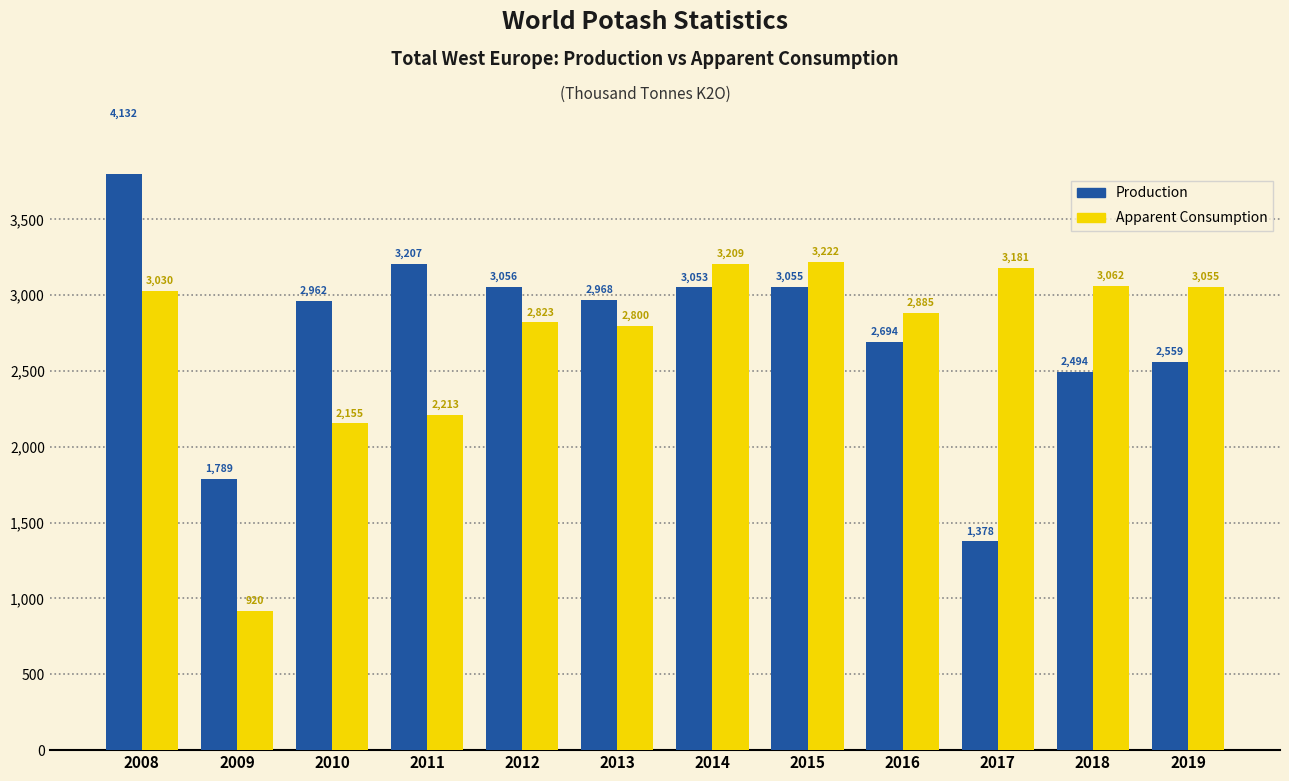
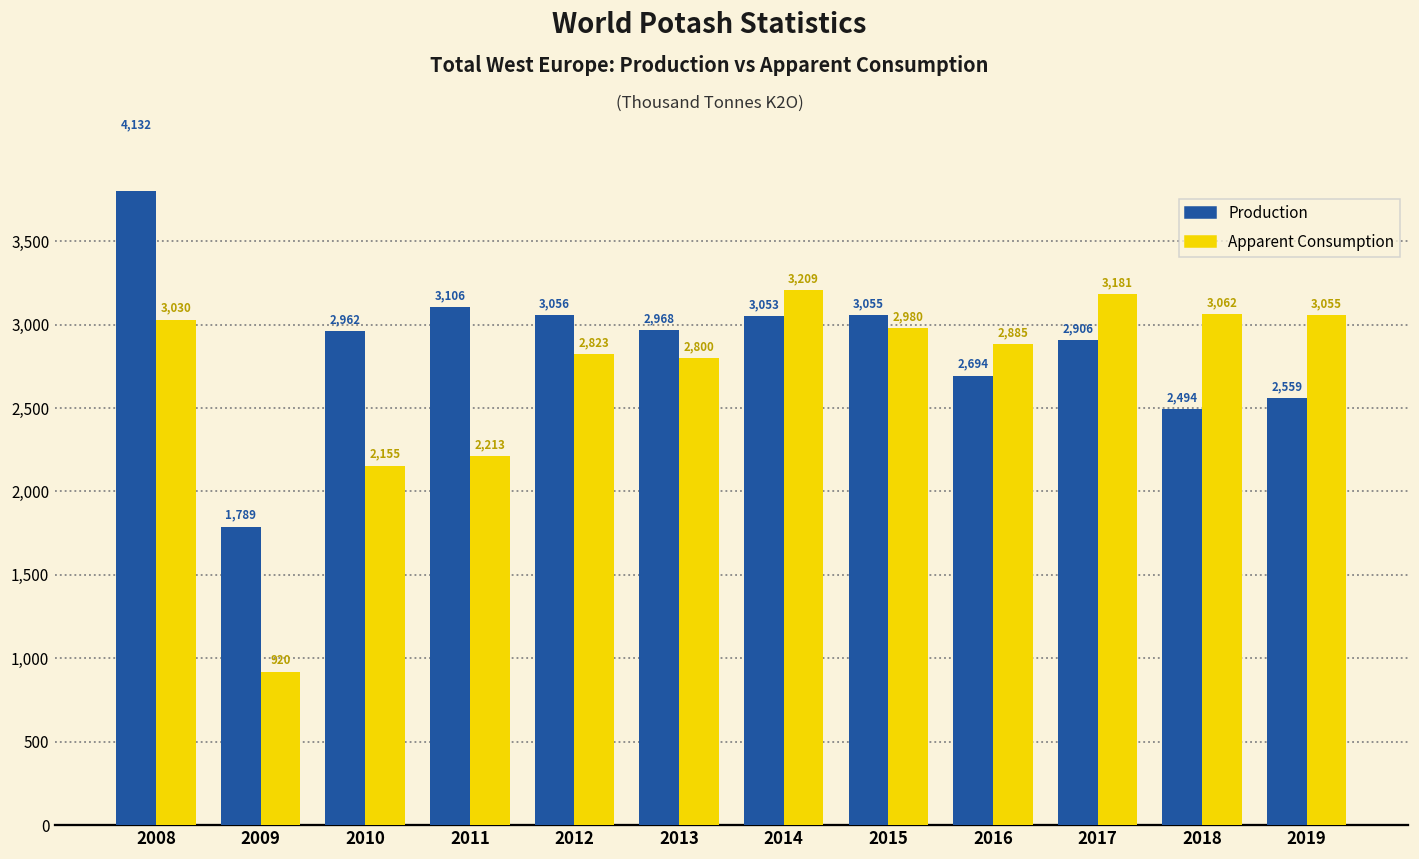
  {
    "Production": {
      "2009": "1,789",
      "2010": "2,962",
-     "2011": "3,207",
+     "2011": "3,106",
      "2012": "3,056",
      "2013": "2,968",
      "2014": "3,053",
      "2015": "3,055",
      "2016": "2,694",
-     "2017": "1,378",
+     "2017": "2,906",
      "2018": "2,494",
      "2019": "2,559"
    },
    "Apparent Consumption": {
      "2008": "3,030",
      "2009": "920",
      "2010": "2,155",
      "2011": "2,213",
      "2012": "2,823",
      "2013": "2,800",
      "2014": "3,209",
-     "2015": "3,222",
+     "2015": "2,980",
      "2016": "2,885",
      "2017": "3,181",
      "2018": "3,062",
      "2019": "3,055"
    }
  }
